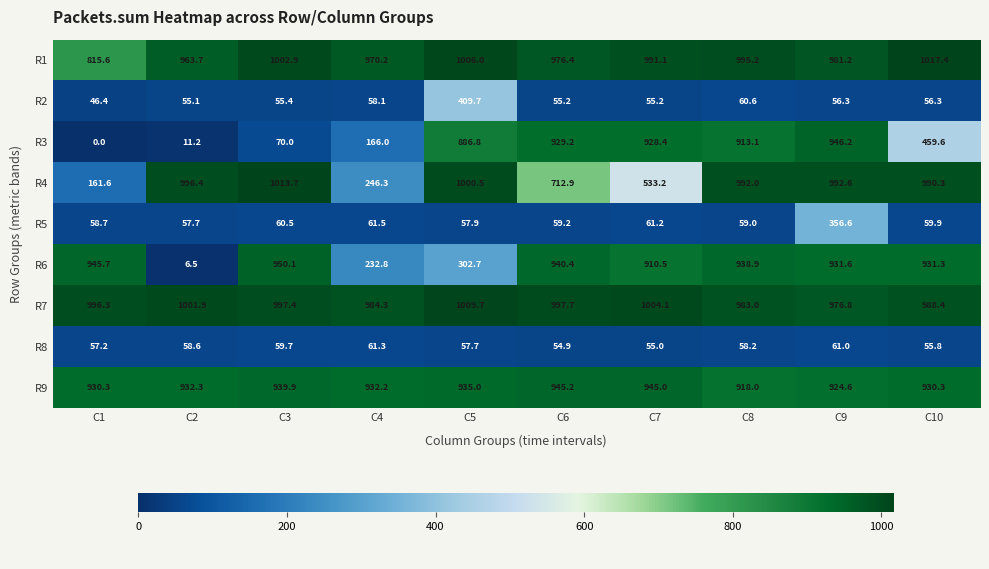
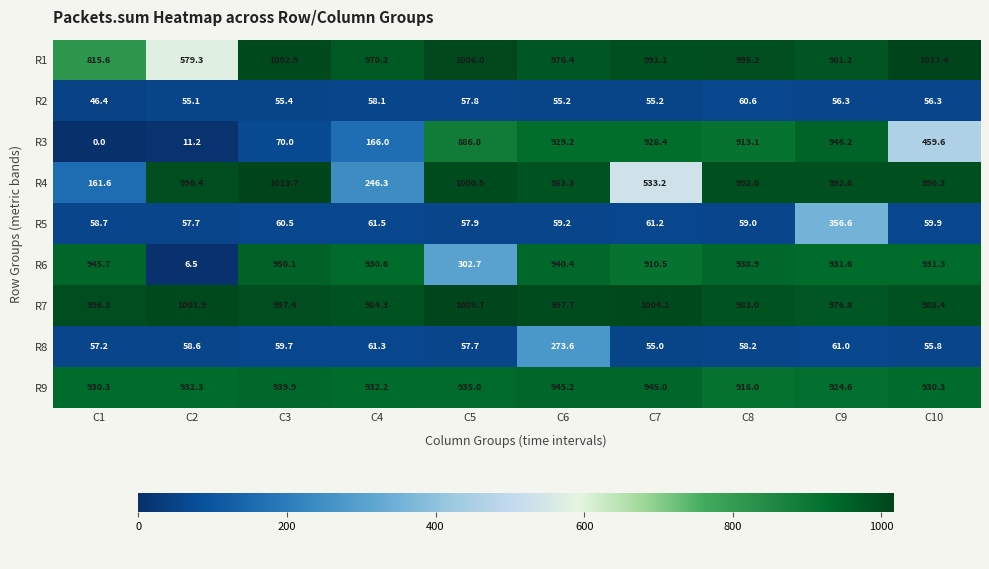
  {
    "R1": {
      "C1": 815.6,
-     "C2": 963.7,
+     "C2": 579.3,
      "C4": 970.2,
      "C6": 976.4,
      "C7": 991.1,
      "C8": 995.2,
      "C9": 981.2
    },
    "R2": {
      "C1": 46.4,
      "C2": 55.1,
      "C3": 55.4,
      "C4": 58.1,
-     "C5": 409.7,
+     "C5": 57.8,
      "C6": 55.2,
      "C7": 55.2,
      "C8": 60.6,
      "C9": 56.3,
      "C10": 56.3
    },
    "R3": {
      "C1": 0.0,
      "C2": 11.2,
      "C3": 70.0,
      "C4": 166.0,
      "C5": 886.8,
      "C6": 929.2,
      "C7": 928.4,
      "C8": 913.1,
      "C9": 946.2,
      "C10": 459.6
    },
    "R4": {
      "C1": 161.6,
      "C2": 996.4,
      "C4": 246.3,
      "C5": 1000.5,
-     "C6": 712.9,
+     "C6": 983.3,
      "C7": 533.2,
      "C8": 992.0,
      "C9": 992.6,
      "C10": 990.3
    },
    "R5": {
      "C1": 58.7,
      "C2": 57.7,
      "C3": 60.5,
      "C4": 61.5,
      "C5": 57.9,
      "C6": 59.2,
      "C7": 61.2,
      "C8": 59.0,
      "C9": 356.6,
      "C10": 59.9
    },
    "R6": {
      "C1": 945.7,
      "C2": 6.5,
      "C3": 950.1,
-     "C4": 232.8,
+     "C4": 930.6,
      "C5": 302.7,
      "C6": 940.4,
      "C7": 910.5,
      "C8": 938.9,
      "C9": 931.6,
      "C10": 931.3
    },
    "R7": {
      "C1": 996.3,
      "C3": 997.4,
      "C4": 984.3,
      "C6": 997.7,
      "C8": 983.0,
      "C9": 976.8,
      "C10": 988.4
    },
    "R8": {
      "C1": 57.2,
      "C2": 58.6,
      "C3": 59.7,
      "C4": 61.3,
      "C5": 57.7,
-     "C6": 54.9,
+     "C6": 273.6,
      "C7": 55.0,
      "C8": 58.2,
      "C9": 61.0,
      "C10": 55.8
    },
    "R9": {
      "C1": 930.3,
      "C2": 932.3,
      "C3": 939.9,
      "C4": 932.2,
      "C5": 935.0,
      "C6": 945.2,
      "C7": 945.0,
      "C8": 918.0,
      "C9": 924.6,
      "C10": 930.3
    }
  }
